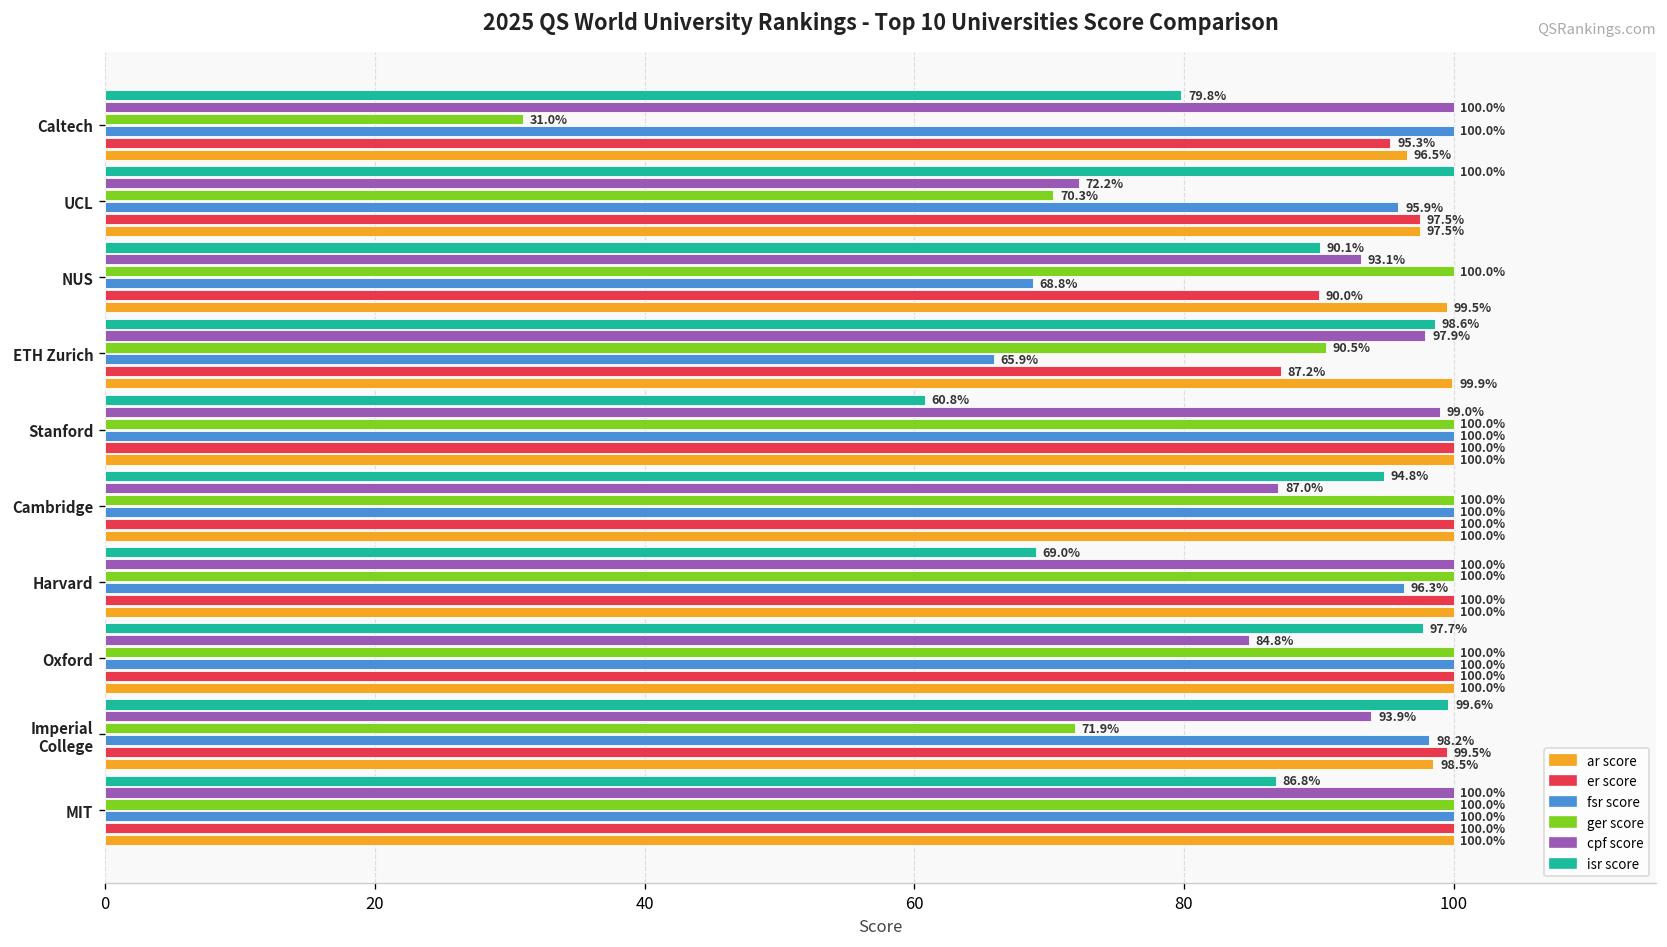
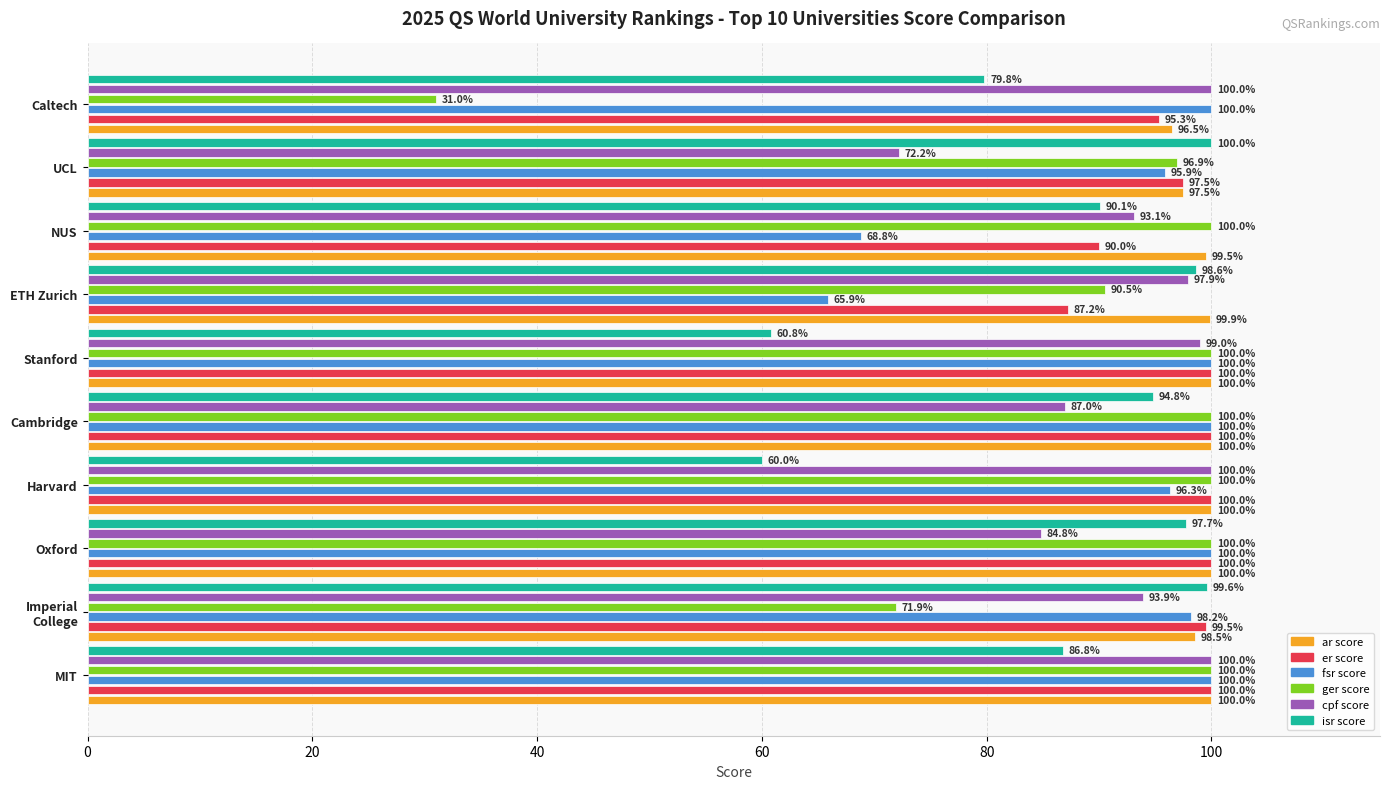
  {
    "ar score": {
      "Caltech": "96.5%",
      "UCL": "97.5%",
      "NUS": "99.5%",
      "ETH Zurich": "99.9%",
      "Stanford": "100.0%",
      "Cambridge": "100.0%",
      "Harvard": "100.0%",
      "Oxford": "100.0%",
      "Imperial College": "98.5%",
      "MIT": "100.0%"
    },
    "er score": {
      "Caltech": "95.3%",
      "UCL": "97.5%",
      "NUS": "90.0%",
      "ETH Zurich": "87.2%",
      "Stanford": "100.0%",
      "Cambridge": "100.0%",
      "Harvard": "100.0%",
      "Oxford": "100.0%",
      "Imperial College": "99.5%",
      "MIT": "100.0%"
    },
    "fsr score": {
      "Caltech": "100.0%",
      "UCL": "95.9%",
      "NUS": "68.8%",
      "ETH Zurich": "65.9%",
      "Stanford": "100.0%",
      "Cambridge": "100.0%",
      "Harvard": "96.3%",
      "Oxford": "100.0%",
      "Imperial College": "98.2%",
      "MIT": "100.0%"
    },
    "ger score": {
      "Caltech": "31.0%",
-     "UCL": "70.3%",
+     "UCL": "96.9%",
      "NUS": "100.0%",
      "ETH Zurich": "90.5%",
      "Stanford": "100.0%",
      "Cambridge": "100.0%",
      "Harvard": "100.0%",
      "Oxford": "100.0%",
      "Imperial College": "71.9%",
      "MIT": "100.0%"
    },
    "cpf score": {
      "Caltech": "100.0%",
      "UCL": "72.2%",
      "NUS": "93.1%",
      "ETH Zurich": "97.9%",
      "Stanford": "99.0%",
      "Cambridge": "87.0%",
      "Harvard": "100.0%",
      "Oxford": "84.8%",
      "Imperial College": "93.9%",
      "MIT": "100.0%"
    },
    "isr score": {
      "Caltech": "79.8%",
      "UCL": "100.0%",
      "NUS": "90.1%",
      "ETH Zurich": "98.6%",
      "Stanford": "60.8%",
      "Cambridge": "94.8%",
-     "Harvard": "69.0%",
+     "Harvard": "60.0%",
      "Oxford": "97.7%",
      "Imperial College": "99.6%",
      "MIT": "86.8%"
    }
  }
